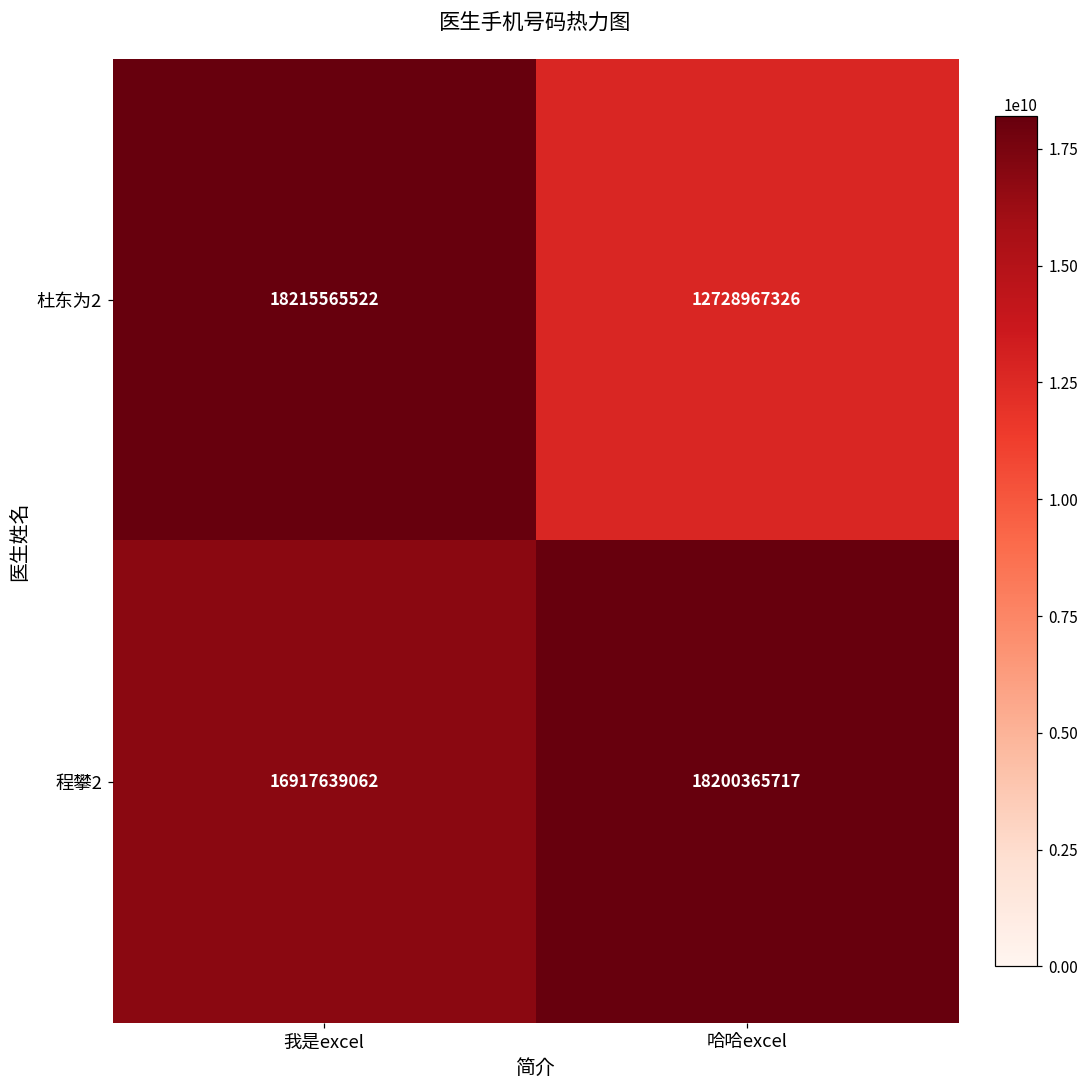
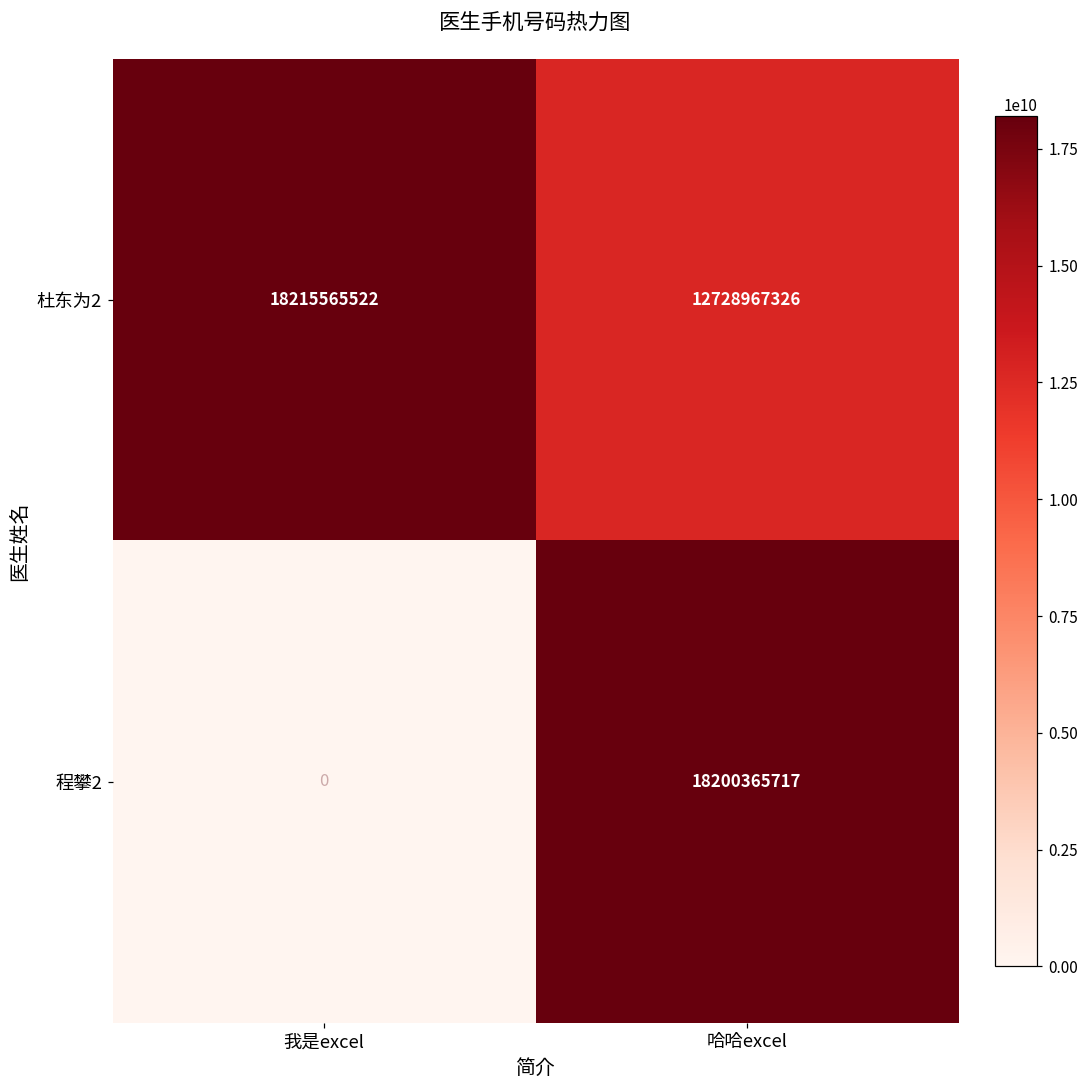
  {
    "杜东为2": {
      "我是excel": 18215565522,
      "哈哈excel": 12728967326
    },
    "程攀2": {
-     "我是excel": 16917639062,
+     "我是excel": 0,
      "哈哈excel": 18200365717
    }
  }
